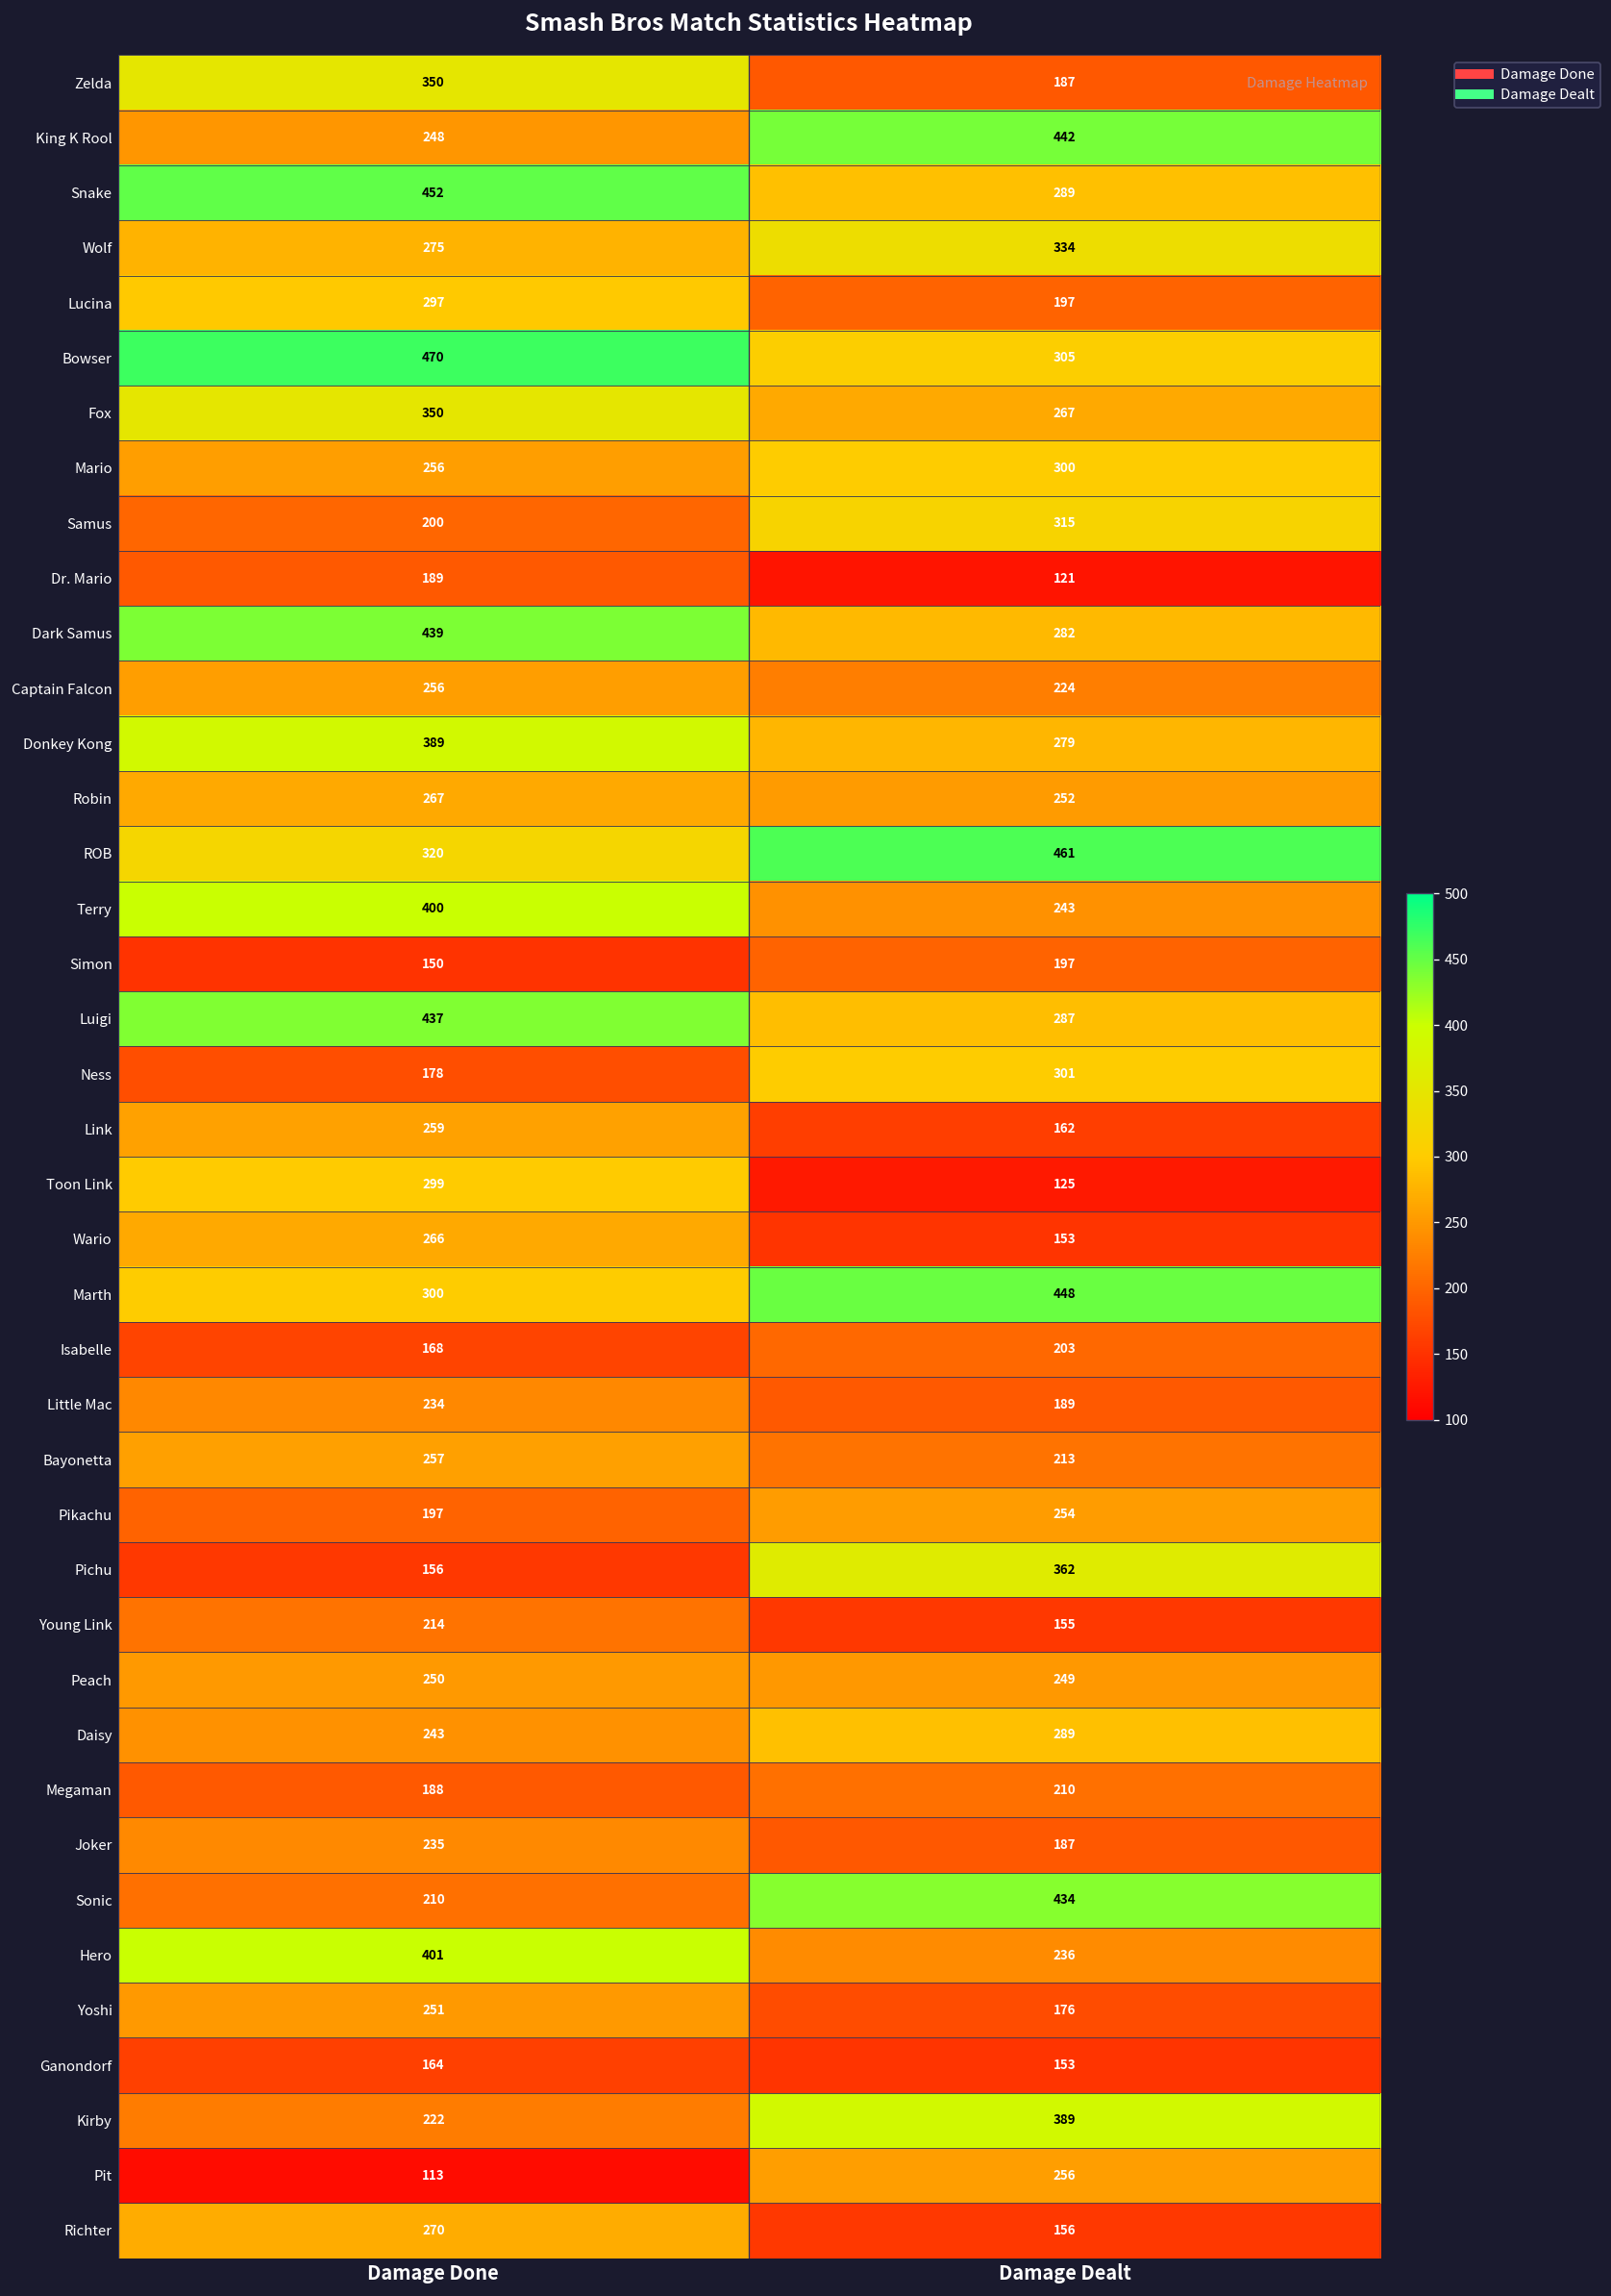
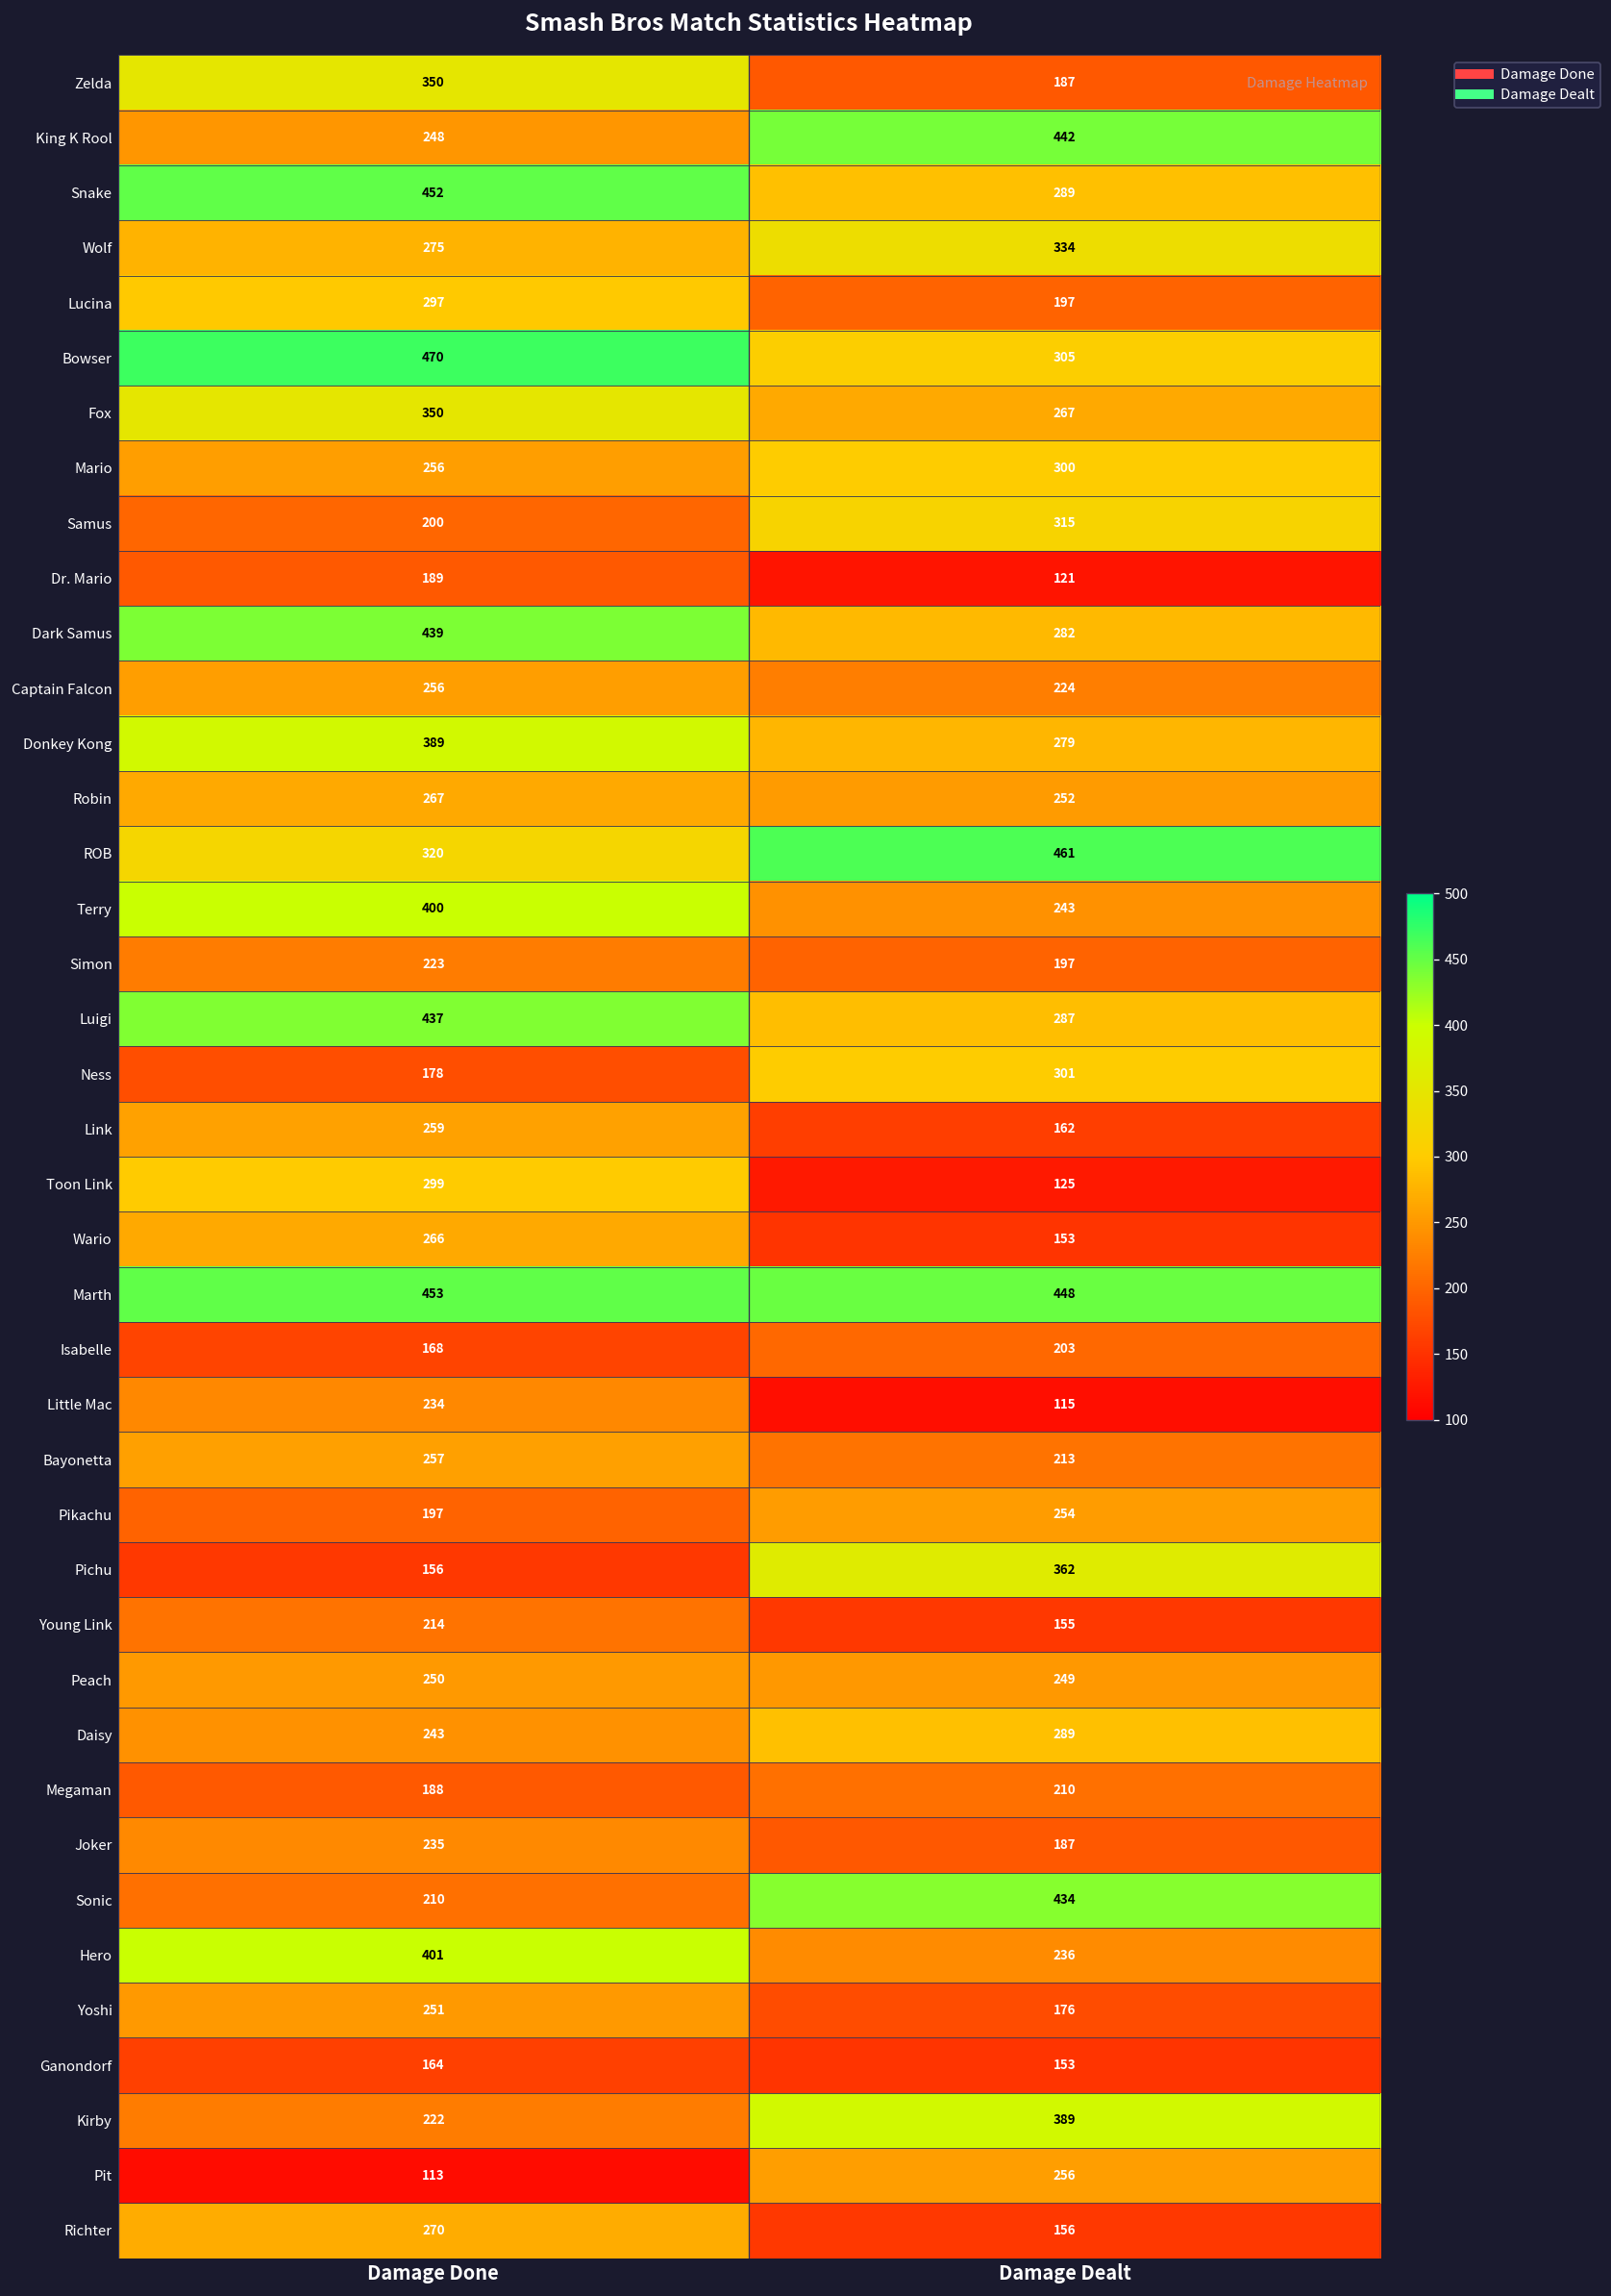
  {
    "Zelda": {
      "Damage Done": 350
    },
    "King K Rool": {
      "Damage Done": 248,
      "Damage Dealt": 442
    },
    "Snake": {
      "Damage Done": 452,
      "Damage Dealt": 289
    },
    "Wolf": {
      "Damage Done": 275,
      "Damage Dealt": 334
    },
    "Lucina": {
      "Damage Done": 297,
      "Damage Dealt": 197
    },
    "Bowser": {
      "Damage Done": 470,
      "Damage Dealt": 305
    },
    "Fox": {
      "Damage Done": 350,
      "Damage Dealt": 267
    },
    "Mario": {
      "Damage Done": 256,
      "Damage Dealt": 300
    },
    "Samus": {
      "Damage Done": 200,
      "Damage Dealt": 315
    },
    "Dr. Mario": {
      "Damage Done": 189,
      "Damage Dealt": 121
    },
    "Dark Samus": {
      "Damage Done": 439,
      "Damage Dealt": 282
    },
    "Captain Falcon": {
      "Damage Done": 256,
      "Damage Dealt": 224
    },
    "Donkey Kong": {
      "Damage Done": 389,
      "Damage Dealt": 279
    },
    "Robin": {
      "Damage Done": 267,
      "Damage Dealt": 252
    },
    "ROB": {
      "Damage Done": 320,
      "Damage Dealt": 461
    },
    "Terry": {
      "Damage Done": 400,
      "Damage Dealt": 243
    },
    "Simon": {
-     "Damage Done": 150,
+     "Damage Done": 223,
      "Damage Dealt": 197
    },
    "Luigi": {
      "Damage Done": 437,
      "Damage Dealt": 287
    },
    "Ness": {
      "Damage Done": 178,
      "Damage Dealt": 301
    },
    "Link": {
      "Damage Done": 259,
      "Damage Dealt": 162
    },
    "Toon Link": {
      "Damage Done": 299,
      "Damage Dealt": 125
    },
    "Wario": {
      "Damage Done": 266,
      "Damage Dealt": 153
    },
    "Marth": {
-     "Damage Done": 300,
+     "Damage Done": 453,
      "Damage Dealt": 448
    },
    "Isabelle": {
      "Damage Done": 168,
      "Damage Dealt": 203
    },
    "Little Mac": {
      "Damage Done": 234,
-     "Damage Dealt": 189
+     "Damage Dealt": 115
    },
    "Bayonetta": {
      "Damage Done": 257,
      "Damage Dealt": 213
    },
    "Pikachu": {
      "Damage Done": 197,
      "Damage Dealt": 254
    },
    "Pichu": {
      "Damage Done": 156,
      "Damage Dealt": 362
    },
    "Young Link": {
      "Damage Done": 214,
      "Damage Dealt": 155
    },
    "Peach": {
      "Damage Done": 250,
      "Damage Dealt": 249
    },
    "Daisy": {
      "Damage Done": 243,
      "Damage Dealt": 289
    },
    "Megaman": {
      "Damage Done": 188,
      "Damage Dealt": 210
    },
    "Joker": {
      "Damage Done": 235,
      "Damage Dealt": 187
    },
    "Sonic": {
      "Damage Done": 210,
      "Damage Dealt": 434
    },
    "Hero": {
      "Damage Done": 401,
      "Damage Dealt": 236
    },
    "Yoshi": {
      "Damage Done": 251,
      "Damage Dealt": 176
    },
    "Ganondorf": {
      "Damage Done": 164,
      "Damage Dealt": 153
    },
    "Kirby": {
      "Damage Done": 222,
      "Damage Dealt": 389
    },
    "Pit": {
      "Damage Done": 113,
      "Damage Dealt": 256
    },
    "Richter": {
      "Damage Done": 270,
      "Damage Dealt": 156
    }
  }
